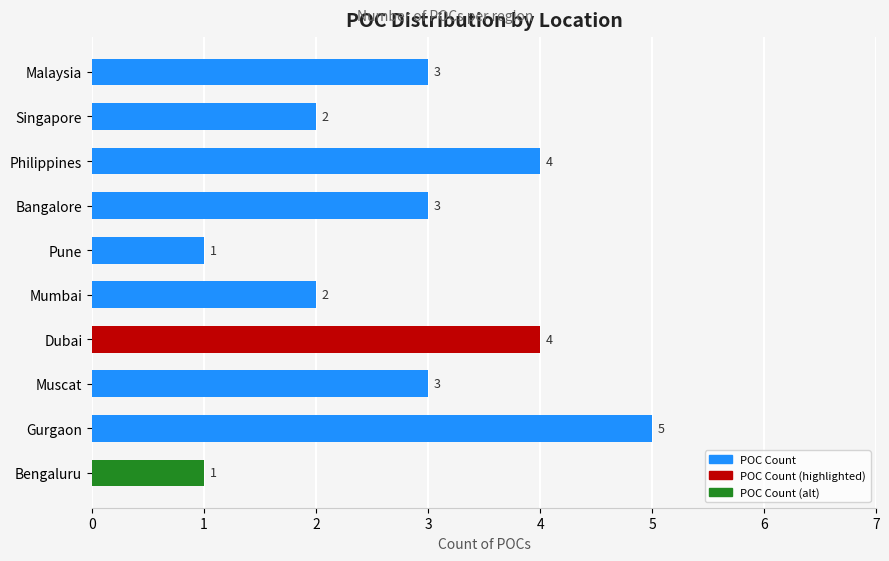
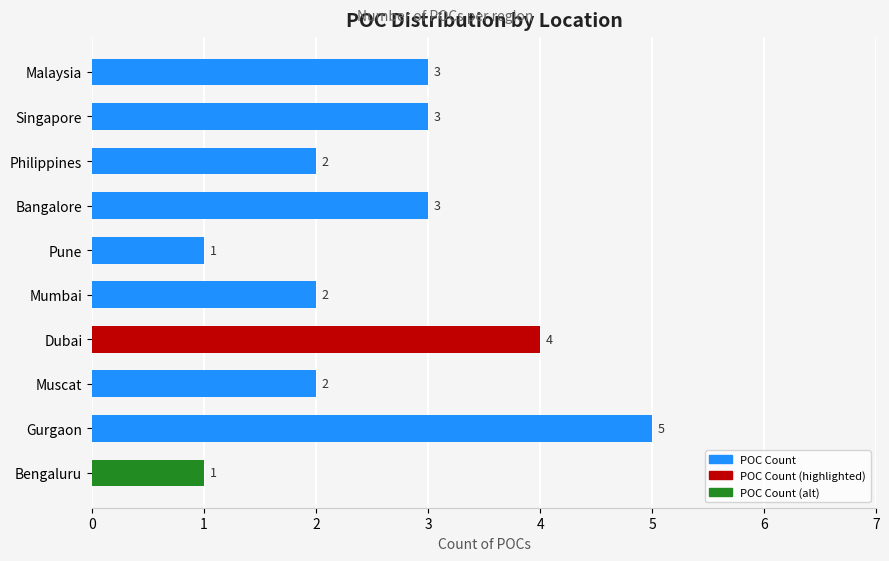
  {
    "Malaysia": 3,
-   "Singapore": 2,
-   "Philippines": 4,
+   "Singapore": 3,
+   "Philippines": 2,
    "Bangalore": 3,
    "Pune": 1,
    "Mumbai": 2,
    "Dubai": 4,
-   "Muscat": 3,
+   "Muscat": 2,
    "Gurgaon": 5,
    "Bengaluru": 1
  }
